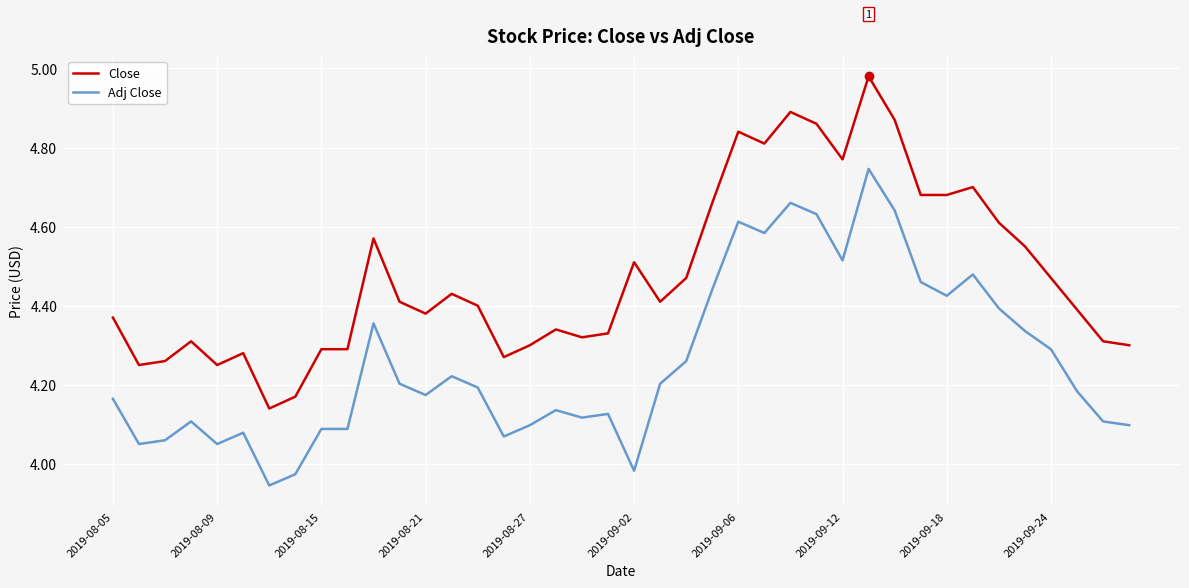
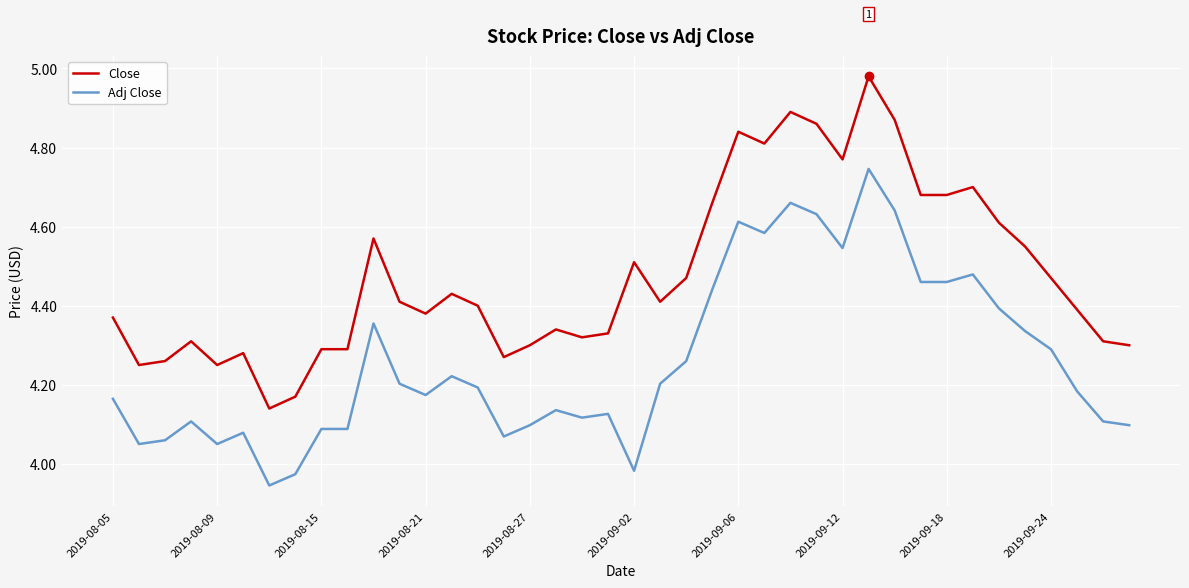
  {
    "Adj Close": {
      "2019-08-05": 4.16,
      "2019-08-09": 4.05,
      "2019-08-15": 4.09,
      "2019-08-21": 4.17,
      "2019-08-27": 4.10,
      "2019-09-02": 3.98,
      "2019-09-06": 4.61,
-     "2019-09-12": 4.51,
-     "2019-09-18": 4.43,
+     "2019-09-12": 4.55,
+     "2019-09-18": 4.46,
      "2019-09-24": 4.29
    }
  }
